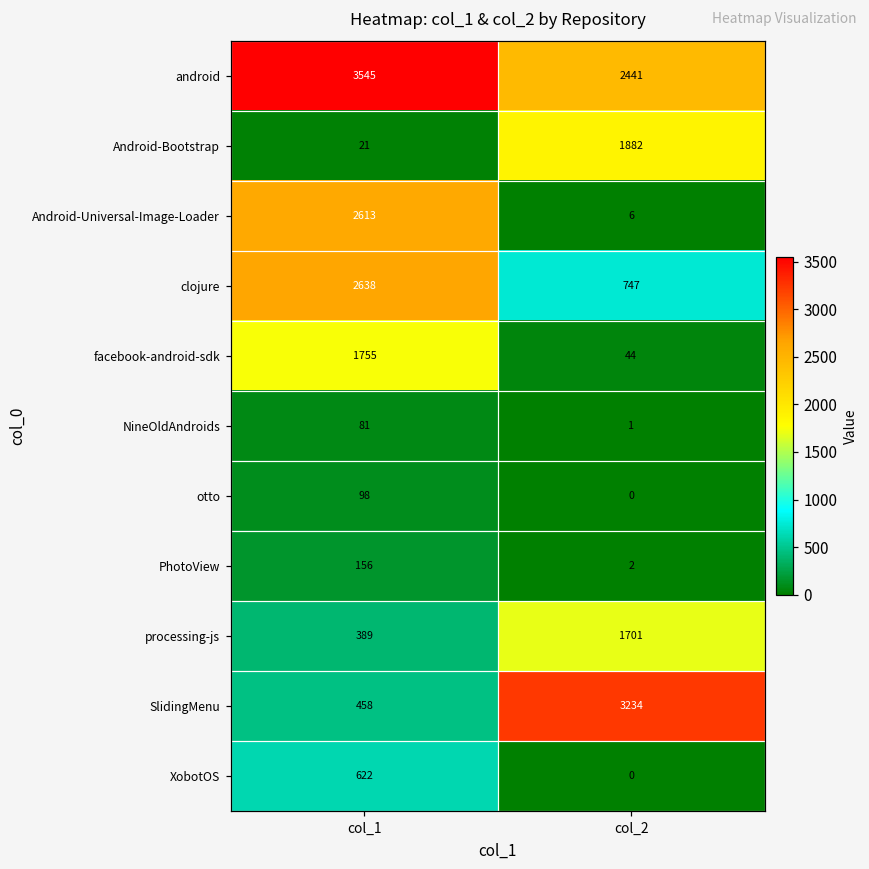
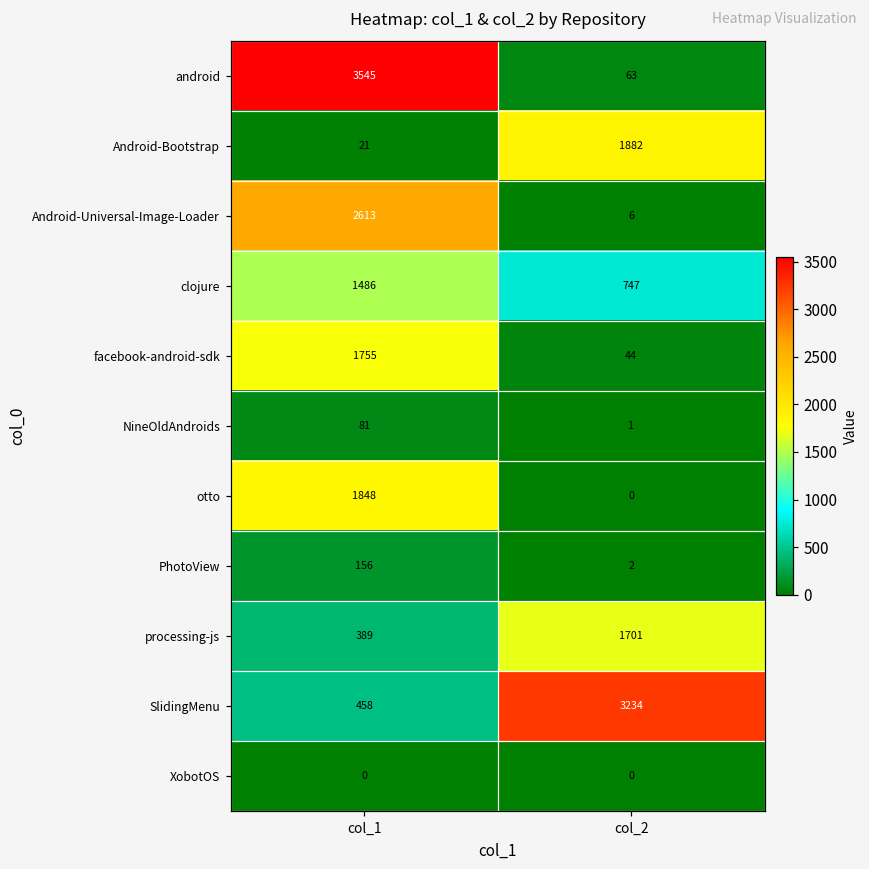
  {
    "android": {
      "col_1": 3545,
-     "col_2": 2441
+     "col_2": 63
    },
    "Android-Bootstrap": {
      "col_1": 21,
      "col_2": 1882
    },
    "Android-Universal-Image-Loader": {
      "col_1": 2613,
      "col_2": 6
    },
    "clojure": {
-     "col_1": 2638,
+     "col_1": 1486,
      "col_2": 747
    },
    "facebook-android-sdk": {
      "col_1": 1755,
      "col_2": 44
    },
    "NineOldAndroids": {
      "col_1": 81,
      "col_2": 1
    },
    "otto": {
-     "col_1": 98,
+     "col_1": 1848,
      "col_2": 0
    },
    "PhotoView": {
      "col_1": 156,
      "col_2": 2
    },
    "processing-js": {
      "col_1": 389,
      "col_2": 1701
    },
    "SlidingMenu": {
      "col_1": 458,
      "col_2": 3234
    },
    "XobotOS": {
-     "col_1": 622,
+     "col_1": 0,
      "col_2": 0
    }
  }
